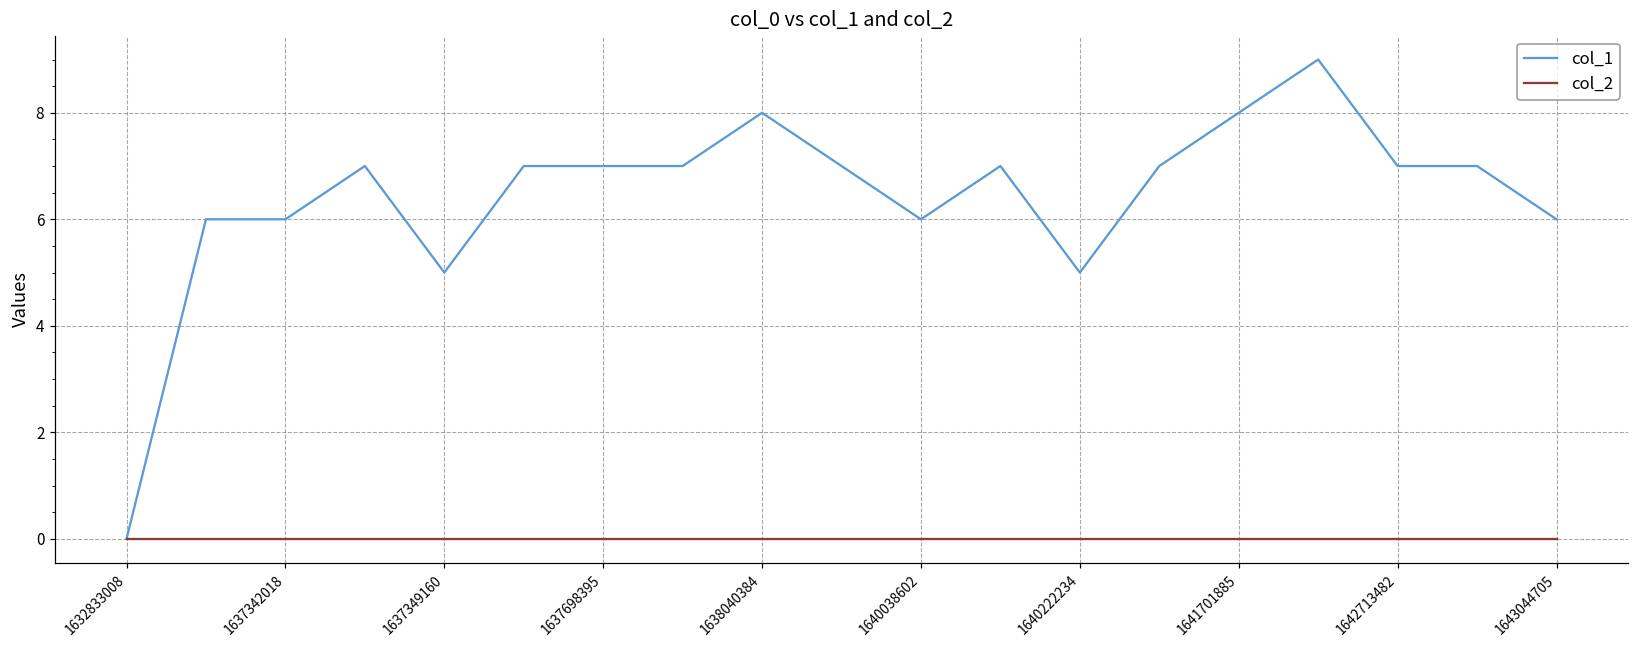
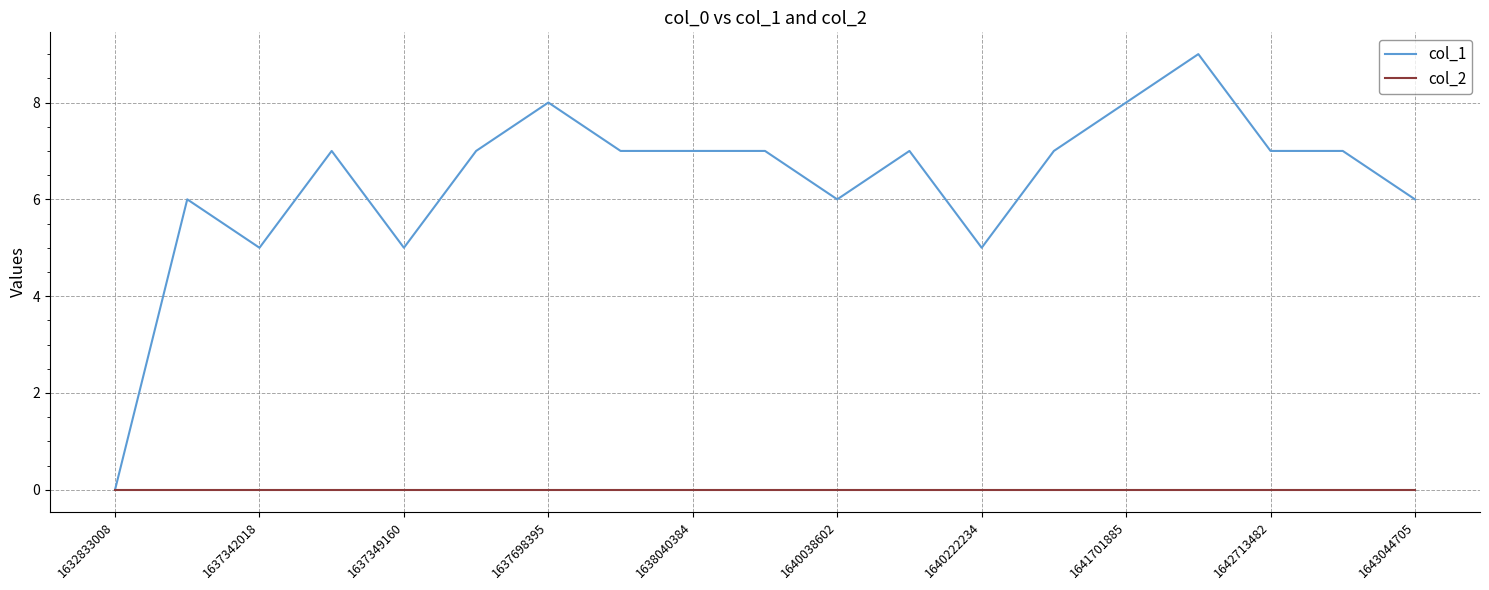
  {
    "col_1": {
-     "1637342018": 6,
+     "1637342018": 5,
      "1637349160": 5,
-     "1637698395": 7,
-     "1638040384": 8,
+     "1637698395": 8,
+     "1638040384": 7,
      "1640038602": 6,
      "1640222234": 5,
      "1641701885": 8,
      "1642713482": 7,
      "1643044705": 6
    },
    "col_2": {
      "1637342018": 0,
      "1637349160": 0,
      "1637698395": 0,
      "1638040384": 0,
      "1640038602": 0,
      "1640222234": 0,
      "1641701885": 0,
      "1642713482": 0,
      "1643044705": 0
    }
  }
